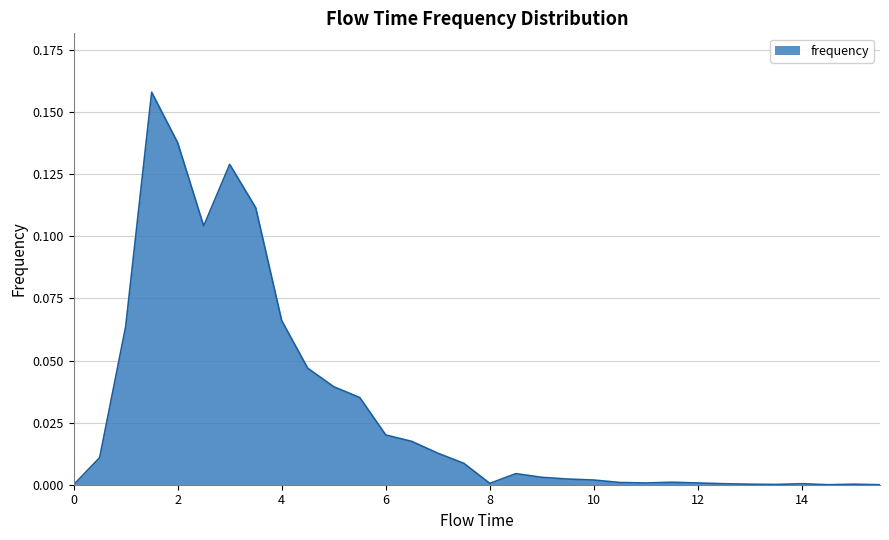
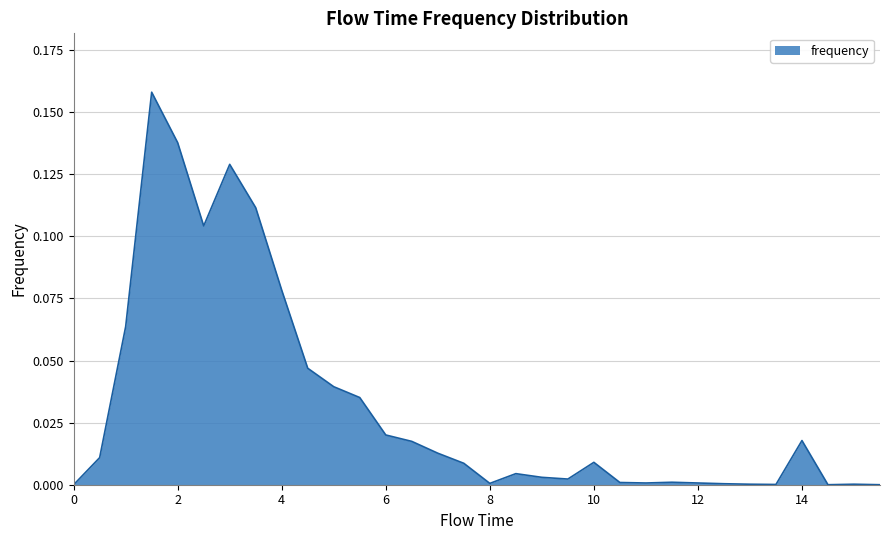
  {
    "0": 0.000,
    "2": 0.138,
-   "4": 0.066,
+   "4": 0.078,
    "6": 0.020,
    "8": 0.001,
-   "10": 0.002,
+   "10": 0.009,
    "12": 0.001,
-   "14": 0.000
+   "14": 0.018
  }
